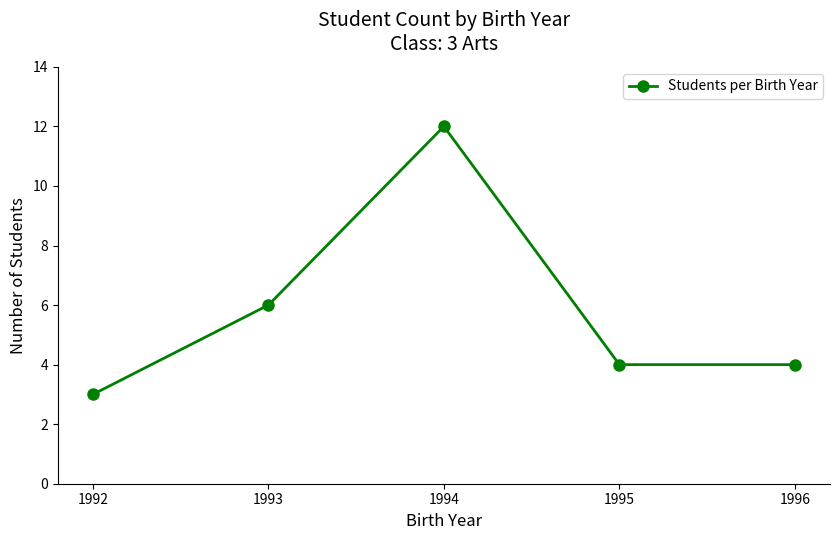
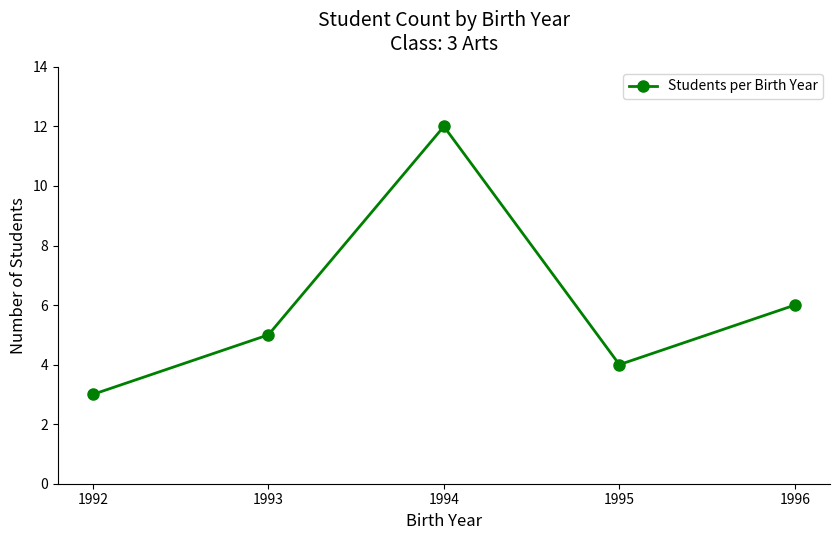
  {
    "1992": 3,
-   "1993": 6,
+   "1993": 5,
    "1994": 12,
    "1995": 4,
-   "1996": 4
+   "1996": 6
  }
